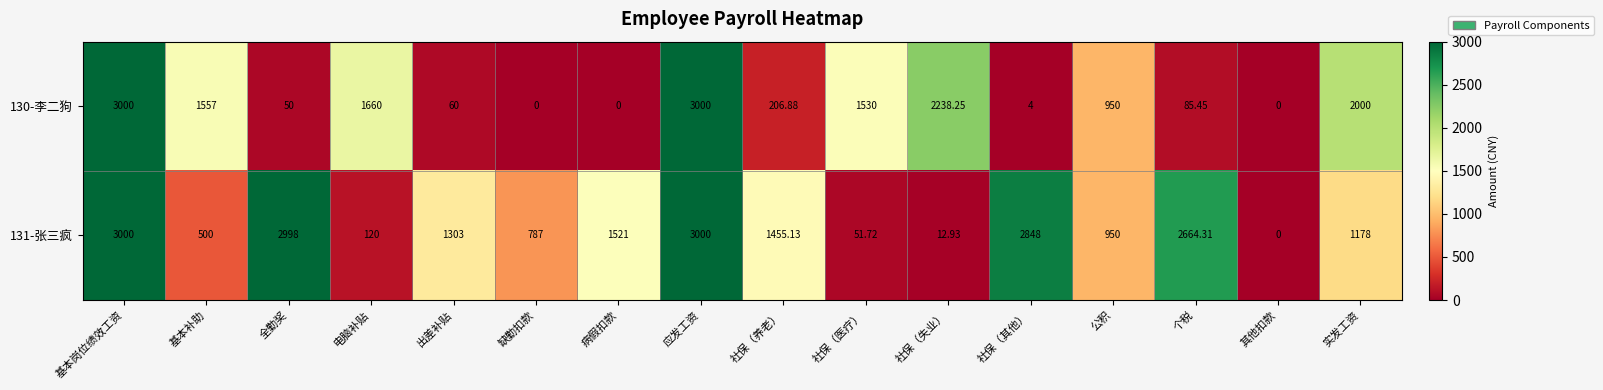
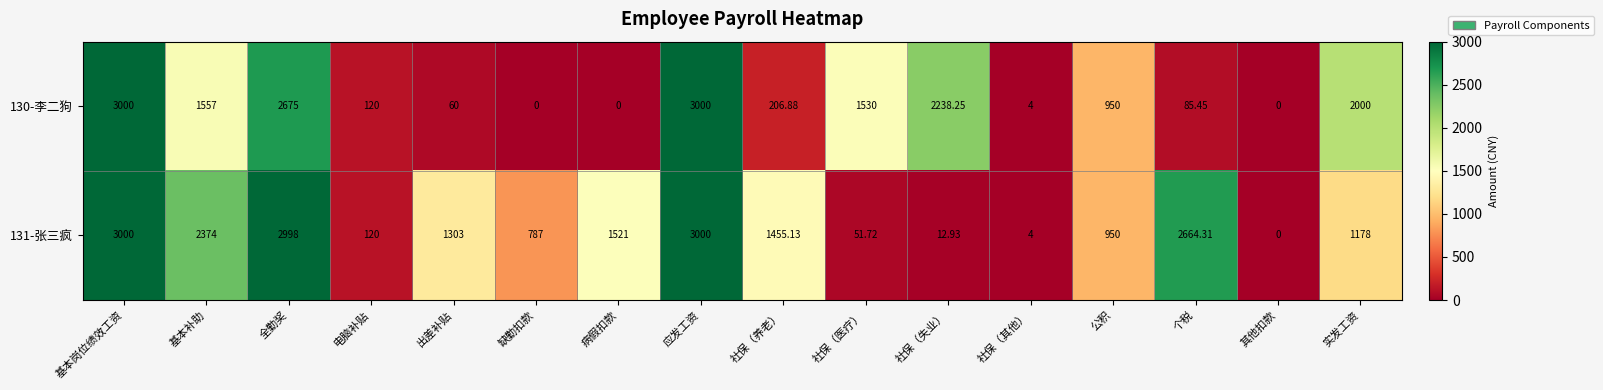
  {
    "130-李二狗": {
      "基本岗位绩效工资": 3000,
      "基本补助": 1557,
-     "全勤奖": 50,
-     "电脑补贴": 1660,
+     "全勤奖": 2675,
+     "电脑补贴": 120,
      "出差补贴": 60,
      "缺勤扣款": 0,
      "病假扣款": 0,
      "应发工资": 3000,
      "社保（养老）": 206.88,
      "社保（医疗）": 1530,
      "社保（失业）": 2238.25,
      "社保（其他）": 4,
      "公积": 950,
      "个税": 85.45,
      "其他扣款": 0,
      "实发工资": 2000
    },
    "131-张三疯": {
      "基本岗位绩效工资": 3000,
-     "基本补助": 500,
+     "基本补助": 2374,
      "全勤奖": 2998,
      "电脑补贴": 120,
      "出差补贴": 1303,
      "缺勤扣款": 787,
      "病假扣款": 1521,
      "应发工资": 3000,
      "社保（养老）": 1455.13,
      "社保（医疗）": 51.72,
      "社保（失业）": 12.93,
-     "社保（其他）": 2848,
+     "社保（其他）": 4,
      "公积": 950,
      "个税": 2664.31,
      "其他扣款": 0,
      "实发工资": 1178
    }
  }
